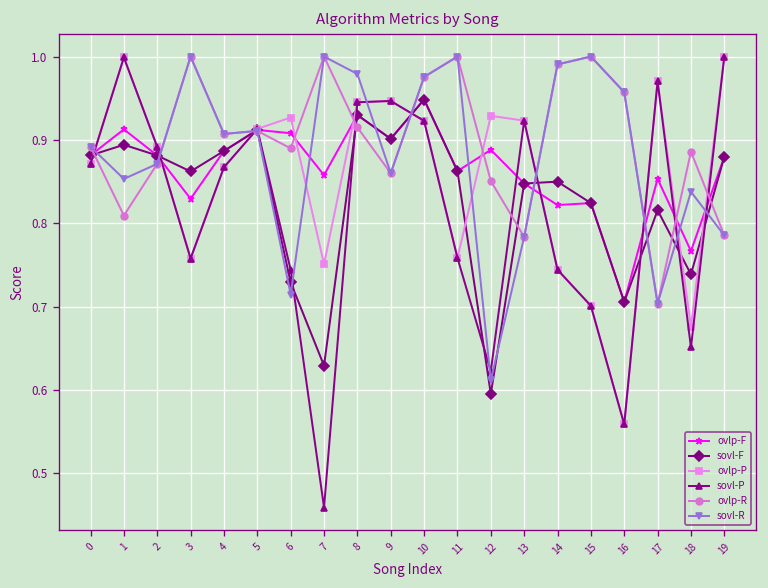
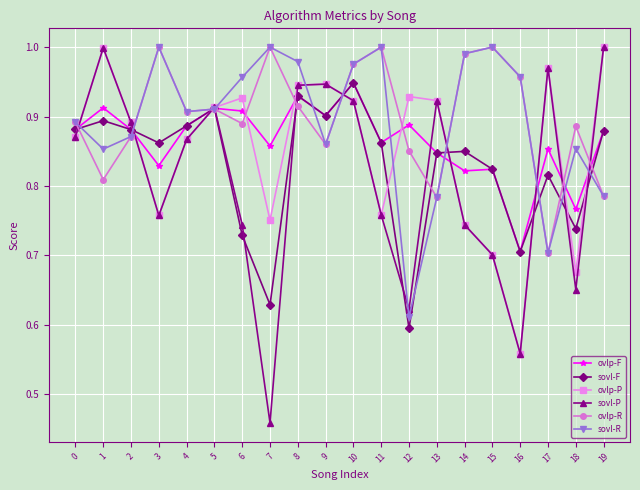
  {
    "ovlp-F": {
      "1": 0.91,
      "3": 0.83,
      "6": 0.91,
      "7": 0.86,
      "12": 0.89,
      "14": 0.82,
      "17": 0.85,
      "18": 0.77
    },
    "sovl-R": {
      "1": 0.85,
-     "6": 0.71,
+     "6": 0.96,
      "8": 0.98,
      "12": 0.61,
-     "18": 0.84
+     "18": 0.85
    }
  }
